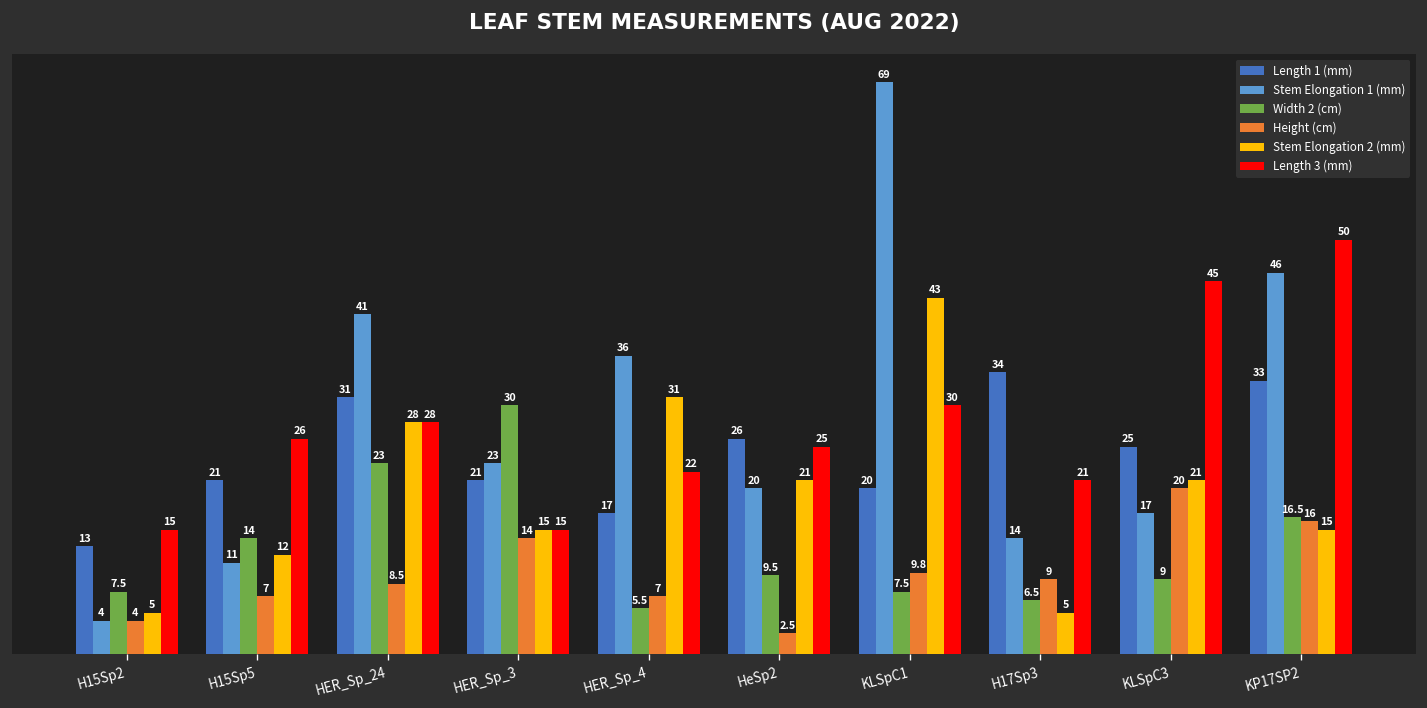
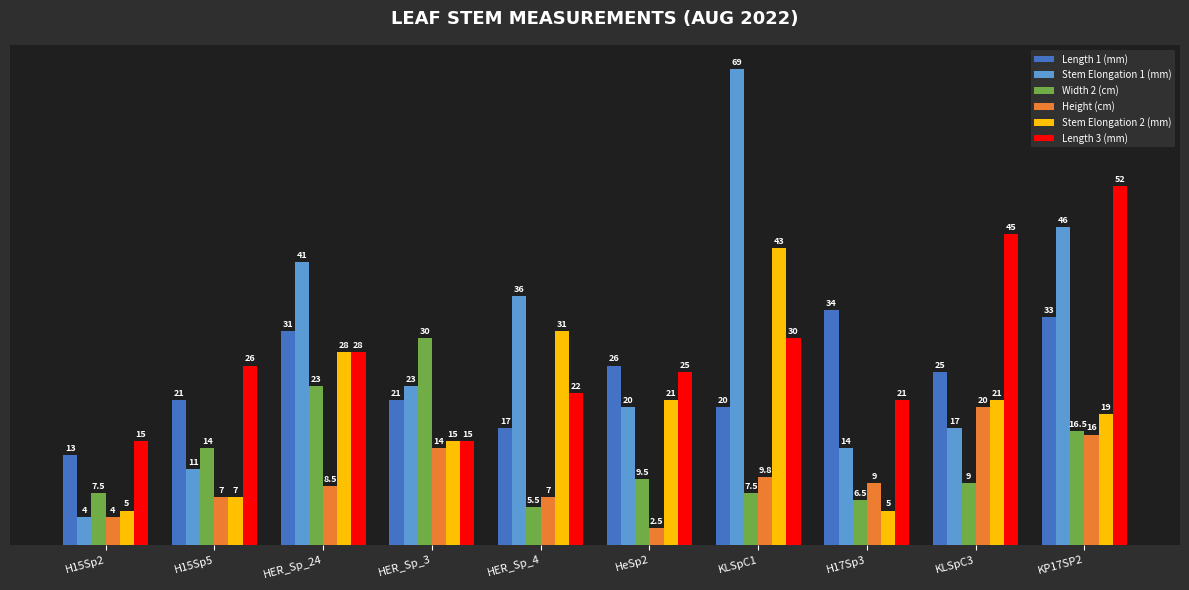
  {
    "Width 2 (cm)": {
      "H15Sp2": 7.5,
      "H15Sp5": 14,
      "HER_Sp_24": 23,
      "HER_Sp_3": 30,
      "HER_Sp_4": 5.5,
      "HeSp2": 9.5,
      "KLSpC1": 7.5,
      "H17Sp3": 6.5,
      "KLSpC3": 9,
      "KP17SP2": 16.5
    },
    "Height (cm)": {
      "H15Sp2": 4,
      "H15Sp5": 7,
      "HER_Sp_24": 8.5,
      "HER_Sp_3": 14,
      "HER_Sp_4": 7,
      "HeSp2": 2.5,
      "KLSpC1": 9.8,
      "H17Sp3": 9,
      "KLSpC3": 20,
      "KP17SP2": 16
    },
    "Stem Elongation 2 (mm)": {
      "H15Sp2": 5,
-     "H15Sp5": 12,
+     "H15Sp5": 7,
      "HER_Sp_24": 28,
      "HER_Sp_3": 15,
      "HER_Sp_4": 31,
      "HeSp2": 21,
      "KLSpC1": 43,
      "H17Sp3": 5,
      "KLSpC3": 21,
-     "KP17SP2": 15
+     "KP17SP2": 19
    },
    "Length 3 (mm)": {
      "H15Sp2": 15,
      "H15Sp5": 26,
      "HER_Sp_24": 28,
      "HER_Sp_3": 15,
      "HER_Sp_4": 22,
      "HeSp2": 25,
      "KLSpC1": 30,
      "H17Sp3": 21,
      "KLSpC3": 45,
-     "KP17SP2": 50
+     "KP17SP2": 52
    }
  }
